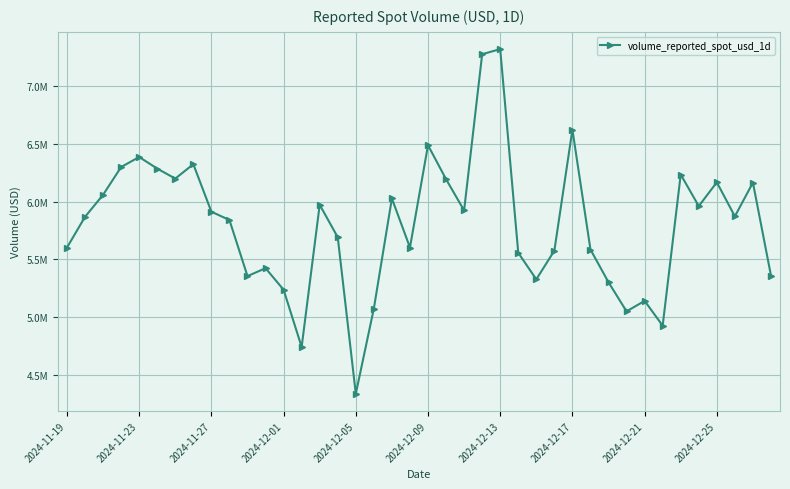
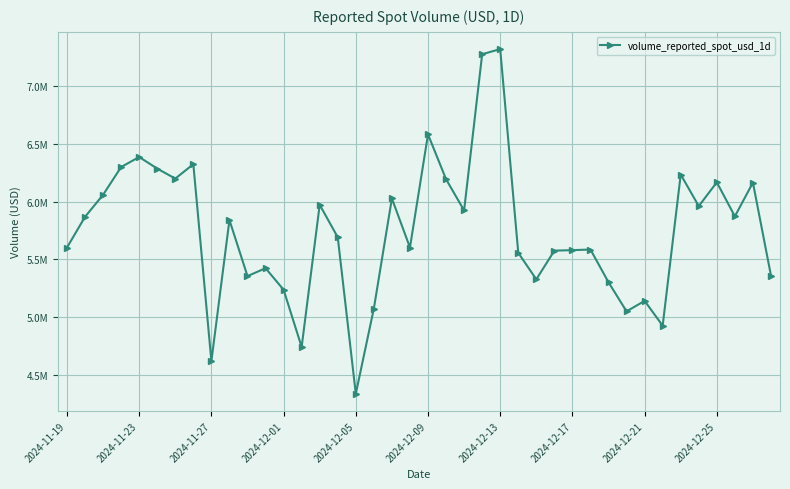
  {
    "2024-11-19": 5600000,
    "2024-11-23": 6390000,
-   "2024-11-27": 5910000,
+   "2024-11-27": 4620000,
    "2024-12-01": 5240000,
    "2024-12-05": 4340000,
-   "2024-12-09": 6490000,
+   "2024-12-09": 6580000,
    "2024-12-13": 7320000,
-   "2024-12-17": 6620000,
+   "2024-12-17": 5580000,
    "2024-12-21": 5140000,
    "2024-12-25": 6170000
  }
